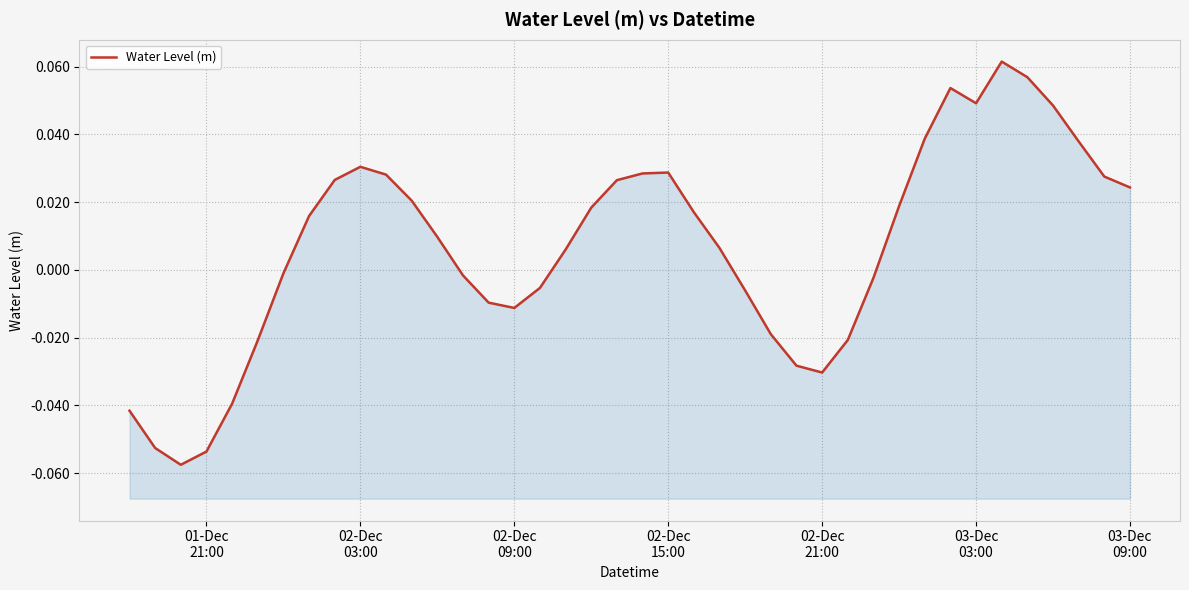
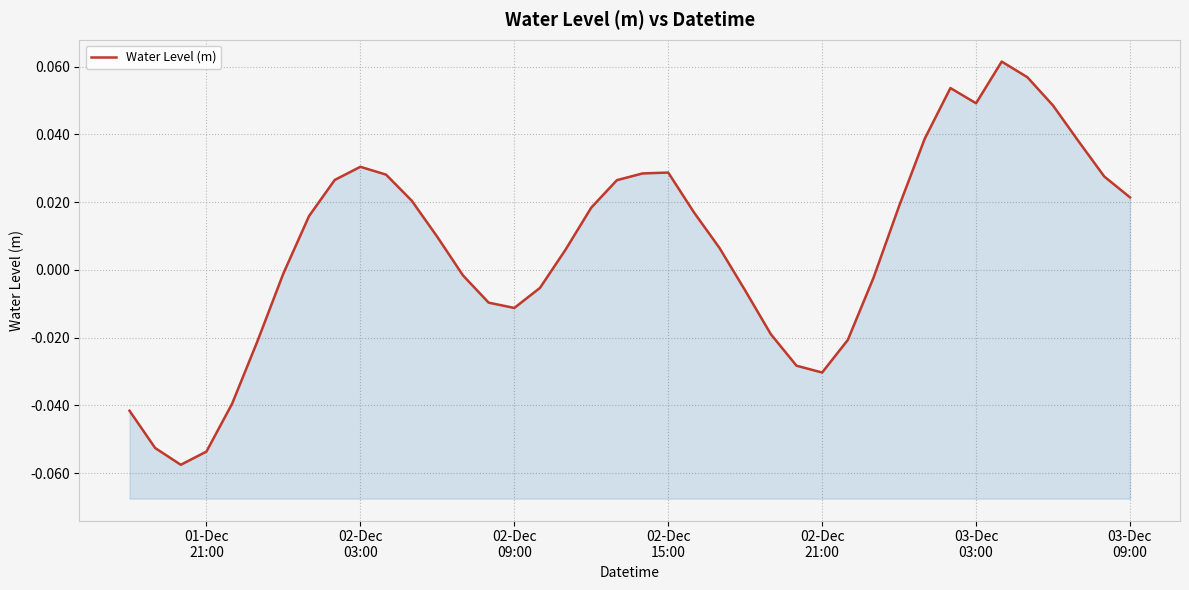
  {
    "01-Dec 21:00": -0.054,
    "02-Dec 03:00": 0.030,
    "02-Dec 09:00": -0.011,
    "02-Dec 15:00": 0.029,
    "02-Dec 21:00": -0.030,
    "03-Dec 03:00": 0.049,
-   "03-Dec 09:00": 0.024
+   "03-Dec 09:00": 0.021
  }
